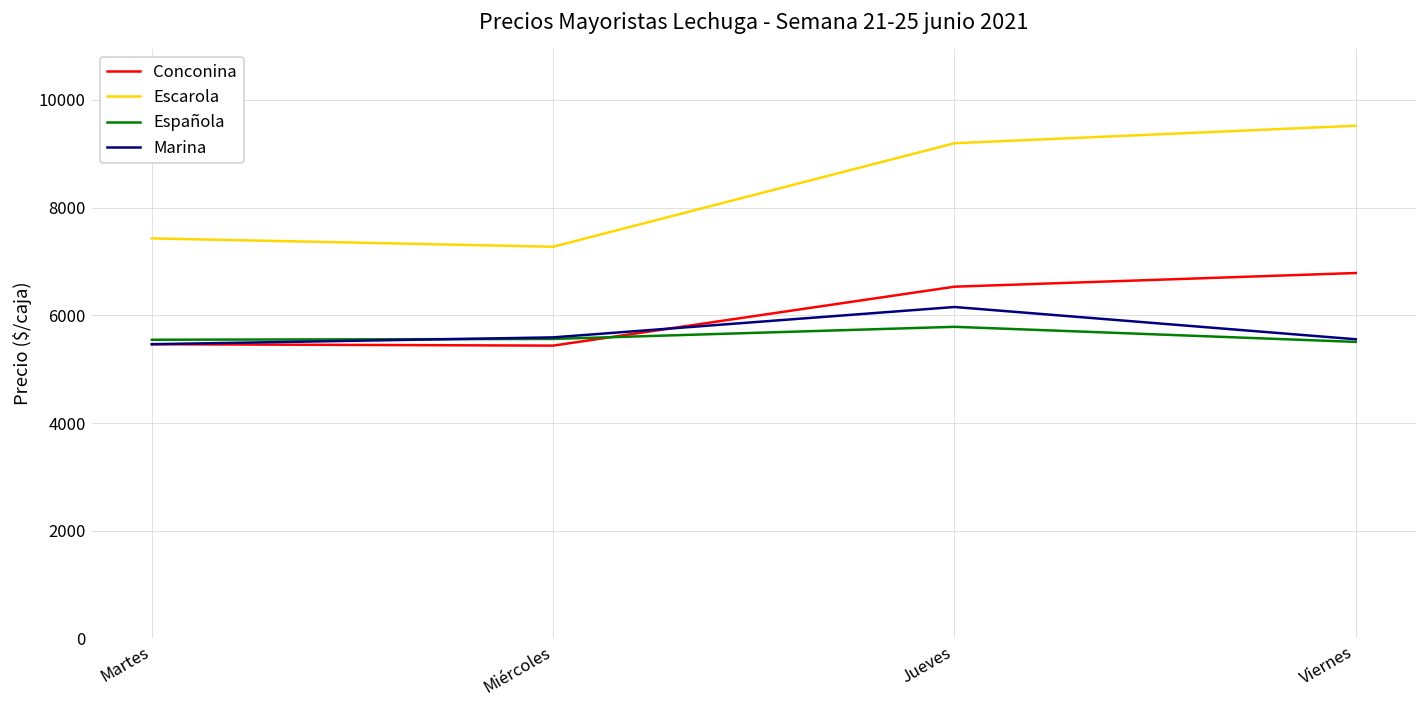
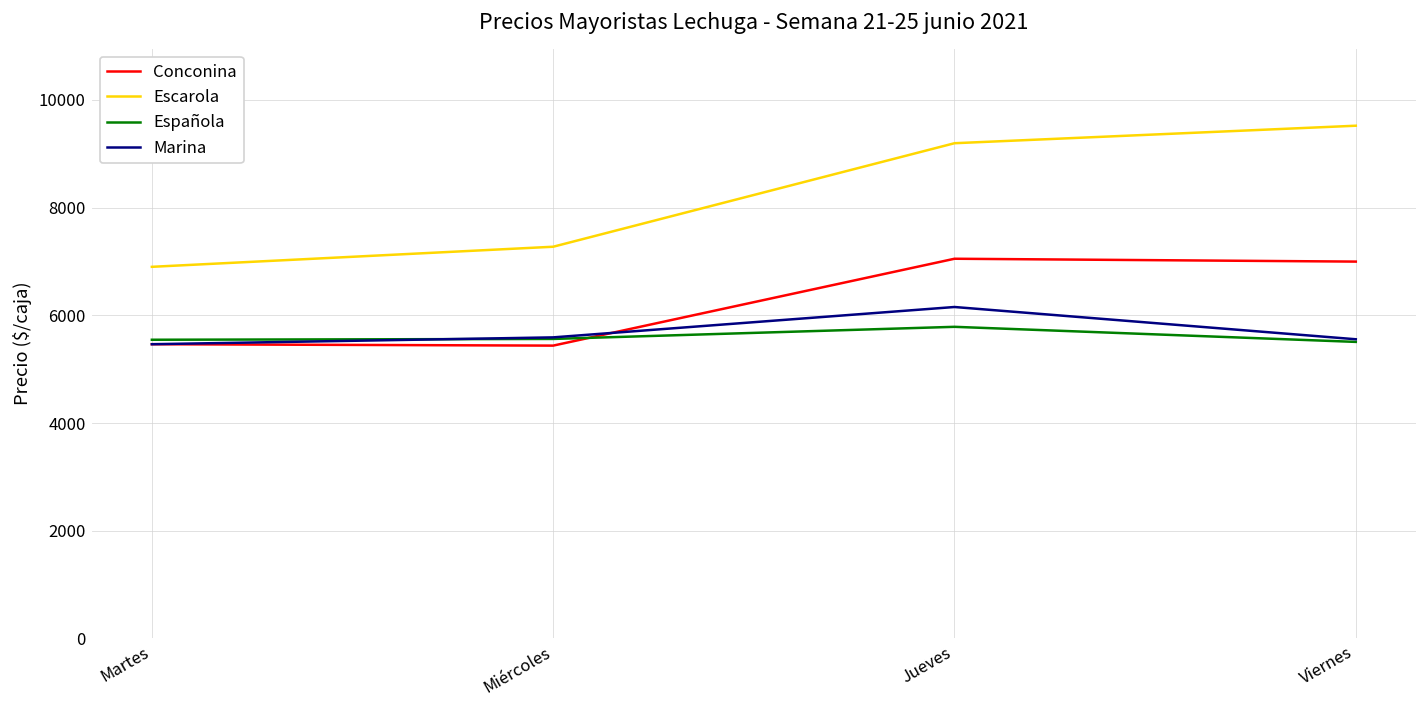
  {
    "Conconina": {
      "Miércoles": 5400,
-     "Jueves": 6500,
-     "Viernes": 6800
+     "Jueves": 7100,
+     "Viernes": 7000
    },
    "Escarola": {
-     "Martes": 7400,
+     "Martes": 6900,
      "Miércoles": 7300,
      "Jueves": 9200,
      "Viernes": 9500
    },
    "Española": {
      "Martes": 5500,
      "Jueves": 5800
    },
    "Marina": {
      "Jueves": 6200
    }
  }
